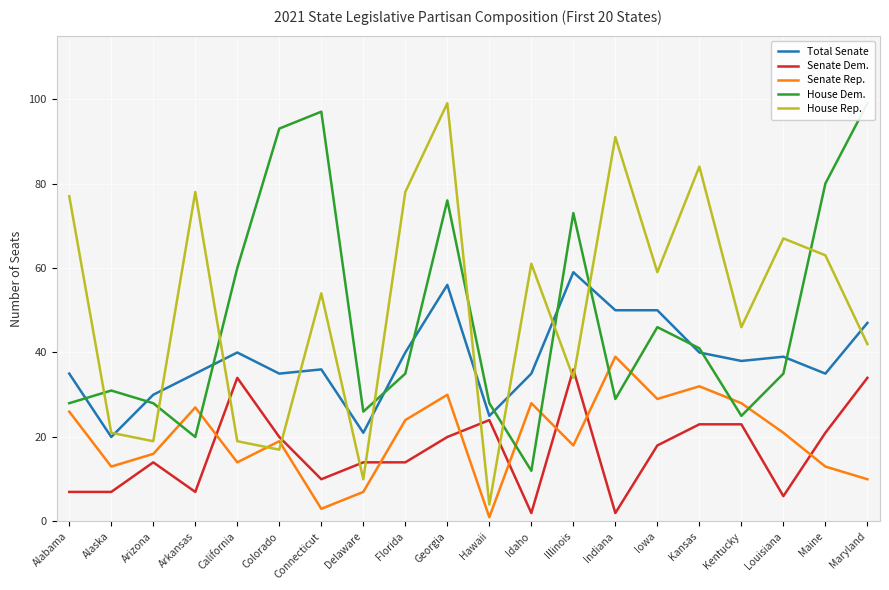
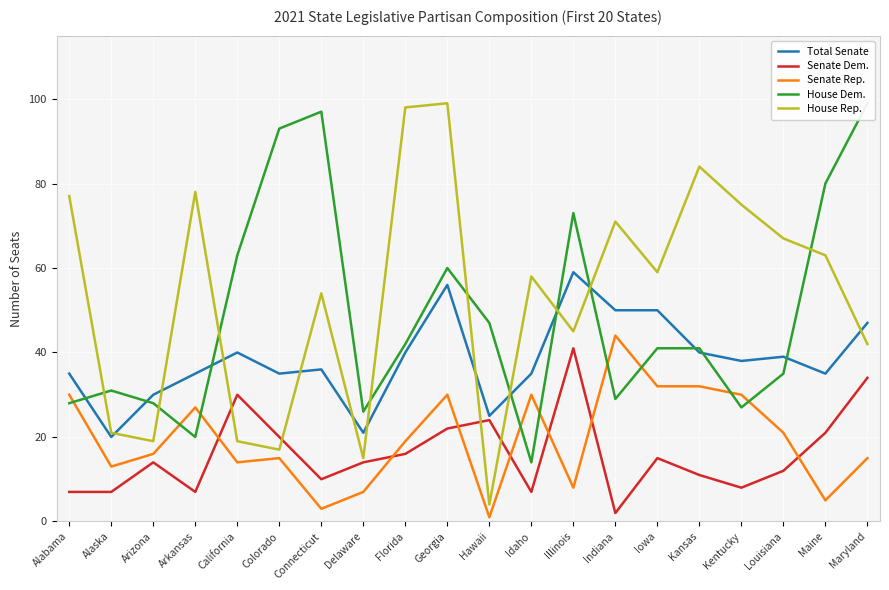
  {
    "Senate Dem.": {
      "Alabama": 7,
      "Alaska": 7,
      "Arizona": 14,
      "Arkansas": 7,
-     "California": 34,
+     "California": 30,
      "Colorado": 20,
      "Connecticut": 10,
      "Delaware": 14,
-     "Florida": 14,
-     "Georgia": 20,
+     "Florida": 16,
+     "Georgia": 22,
      "Hawaii": 24,
-     "Idaho": 2,
-     "Illinois": 36,
+     "Idaho": 7,
+     "Illinois": 41,
      "Indiana": 2,
-     "Iowa": 18,
-     "Kansas": 23,
-     "Kentucky": 23,
-     "Louisiana": 6,
+     "Iowa": 15,
+     "Kansas": 11,
+     "Kentucky": 8,
+     "Louisiana": 12,
      "Maine": 21,
      "Maryland": 34
    },
    "Senate Rep.": {
-     "Alabama": 26,
+     "Alabama": 30,
      "Alaska": 13,
      "Arizona": 16,
      "Arkansas": 27,
      "California": 14,
-     "Colorado": 19,
+     "Colorado": 15,
      "Connecticut": 3,
      "Delaware": 7,
-     "Florida": 24,
+     "Florida": 19,
      "Georgia": 30,
      "Hawaii": 1,
-     "Idaho": 28,
-     "Illinois": 18,
-     "Indiana": 39,
-     "Iowa": 29,
+     "Idaho": 30,
+     "Illinois": 8,
+     "Indiana": 44,
+     "Iowa": 32,
      "Kansas": 32,
-     "Kentucky": 28,
+     "Kentucky": 30,
      "Louisiana": 21,
-     "Maine": 13,
-     "Maryland": 10
+     "Maine": 5,
+     "Maryland": 15
    },
    "House Dem.": {
      "Alabama": 28,
      "Alaska": 31,
      "Arizona": 28,
      "Arkansas": 20,
-     "California": 60,
+     "California": 63,
      "Colorado": 93,
      "Connecticut": 97,
      "Delaware": 26,
-     "Florida": 35,
-     "Georgia": 76,
-     "Hawaii": 28,
-     "Idaho": 12,
+     "Florida": 42,
+     "Georgia": 60,
+     "Hawaii": 47,
+     "Idaho": 14,
      "Illinois": 73,
      "Indiana": 29,
-     "Iowa": 46,
+     "Iowa": 41,
      "Kansas": 41,
-     "Kentucky": 25,
+     "Kentucky": 27,
      "Louisiana": 35,
      "Maine": 80
    },
    "House Rep.": {
      "Alabama": 77,
      "Alaska": 21,
      "Arizona": 19,
      "Arkansas": 78,
      "California": 19,
      "Colorado": 17,
      "Connecticut": 54,
-     "Delaware": 10,
-     "Florida": 78,
+     "Delaware": 15,
+     "Florida": 98,
      "Georgia": 99,
      "Hawaii": 4,
-     "Idaho": 61,
-     "Illinois": 34,
-     "Indiana": 91,
+     "Idaho": 58,
+     "Illinois": 45,
+     "Indiana": 71,
      "Iowa": 59,
      "Kansas": 84,
-     "Kentucky": 46,
+     "Kentucky": 75,
      "Louisiana": 67,
      "Maine": 63,
      "Maryland": 42
    }
  }
